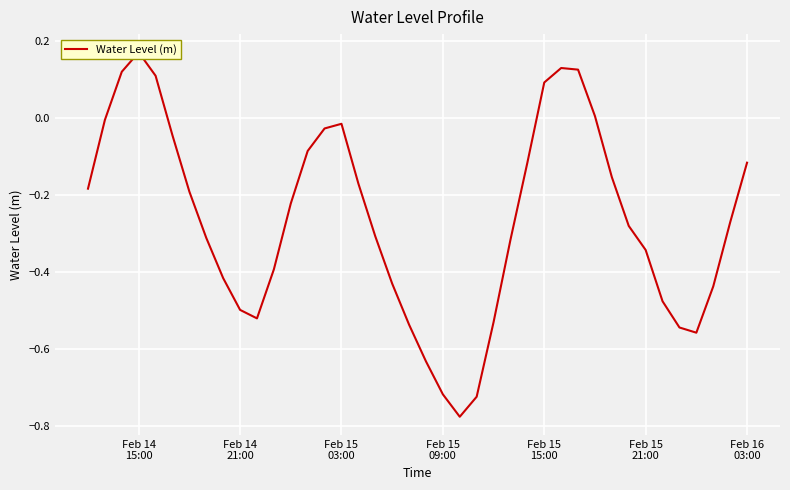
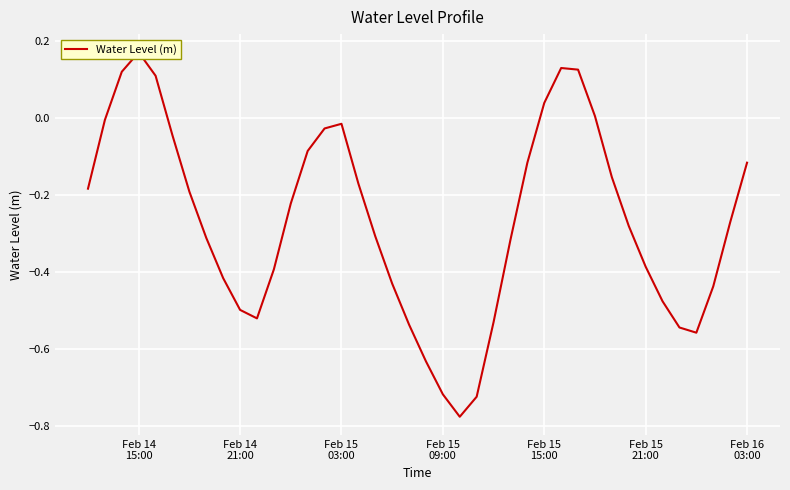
  {
    "Feb 14 21:00": -0.50,
    "Feb 15 03:00": -0.01,
    "Feb 15 09:00": -0.72,
-   "Feb 15 15:00": 0.09,
-   "Feb 15 21:00": -0.34,
+   "Feb 15 15:00": 0.04,
+   "Feb 15 21:00": -0.39,
    "Feb 16 03:00": -0.12
  }
